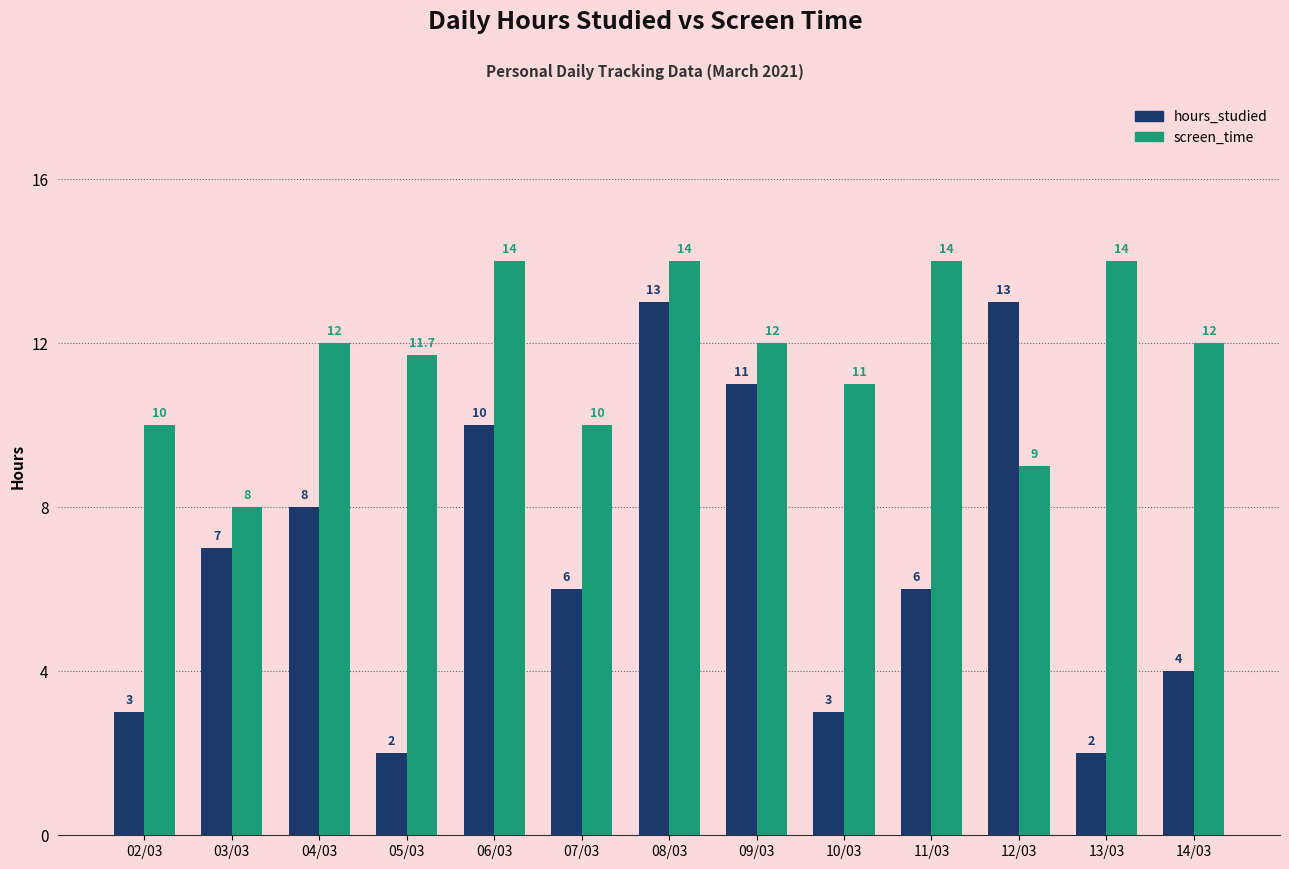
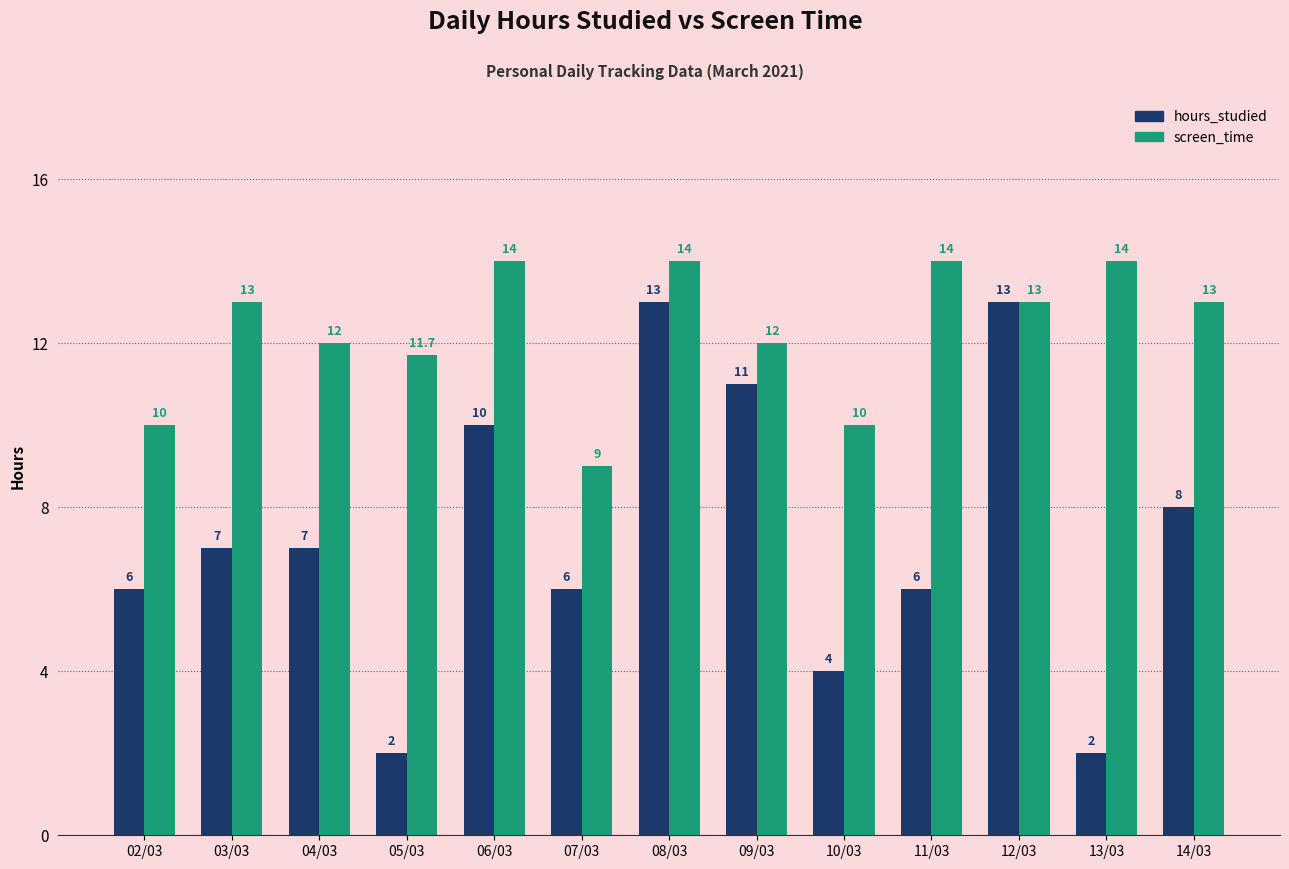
  {
    "hours_studied": {
-     "02/03": 3,
+     "02/03": 6,
      "03/03": 7,
-     "04/03": 8,
+     "04/03": 7,
      "05/03": 2,
      "06/03": 10,
      "07/03": 6,
      "08/03": 13,
      "09/03": 11,
-     "10/03": 3,
+     "10/03": 4,
      "11/03": 6,
      "12/03": 13,
      "13/03": 2,
-     "14/03": 4
+     "14/03": 8
    },
    "screen_time": {
      "02/03": 10,
-     "03/03": 8,
+     "03/03": 13,
      "04/03": 12,
      "05/03": 11.7,
      "06/03": 14,
-     "07/03": 10,
+     "07/03": 9,
      "08/03": 14,
      "09/03": 12,
-     "10/03": 11,
+     "10/03": 10,
      "11/03": 14,
-     "12/03": 9,
+     "12/03": 13,
      "13/03": 14,
-     "14/03": 12
+     "14/03": 13
    }
  }
